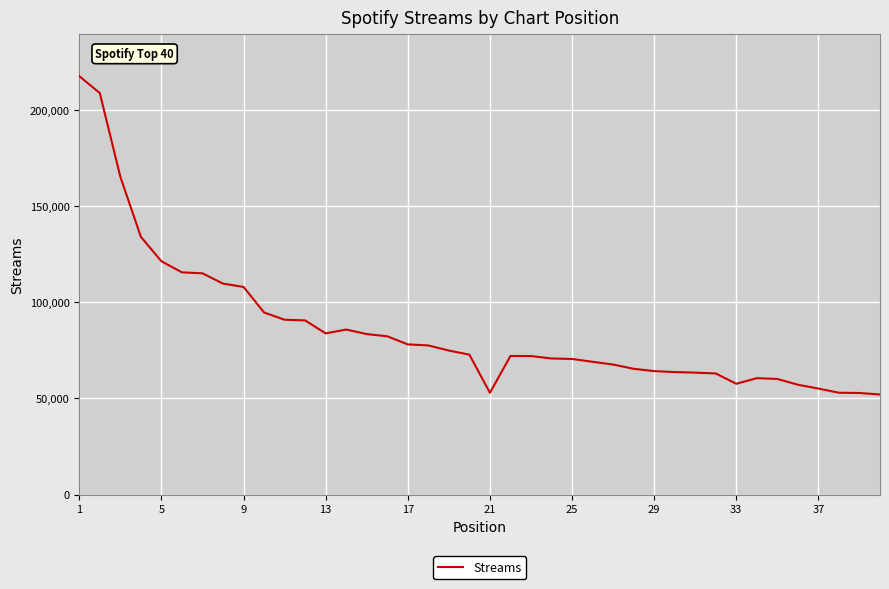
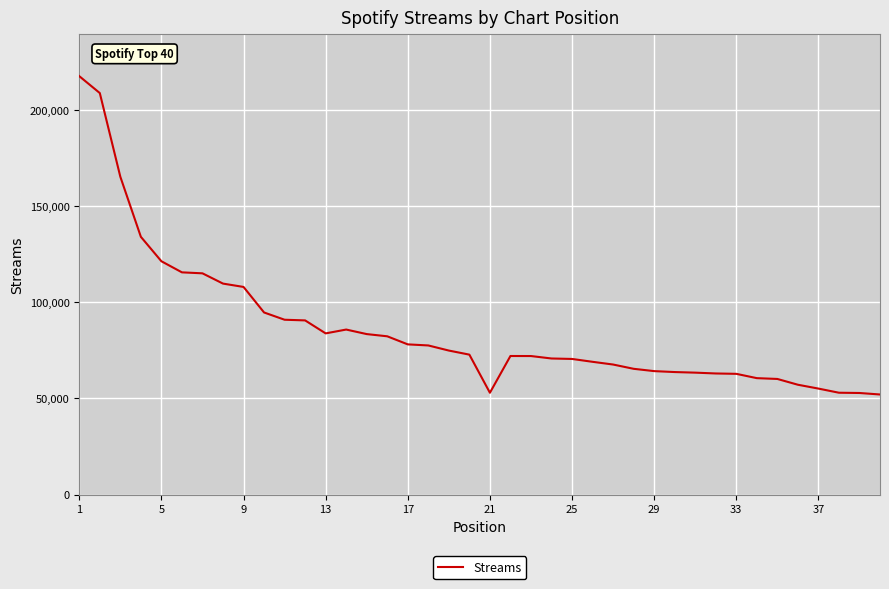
  {
    "5": "121,000",
    "9": "108,000",
    "13": "84,000",
    "17": "78,000",
    "21": "53,000",
    "25": "71,000",
    "29": "64,000",
-   "33": "58,000",
+   "33": "63,000",
    "37": "55,000"
  }
